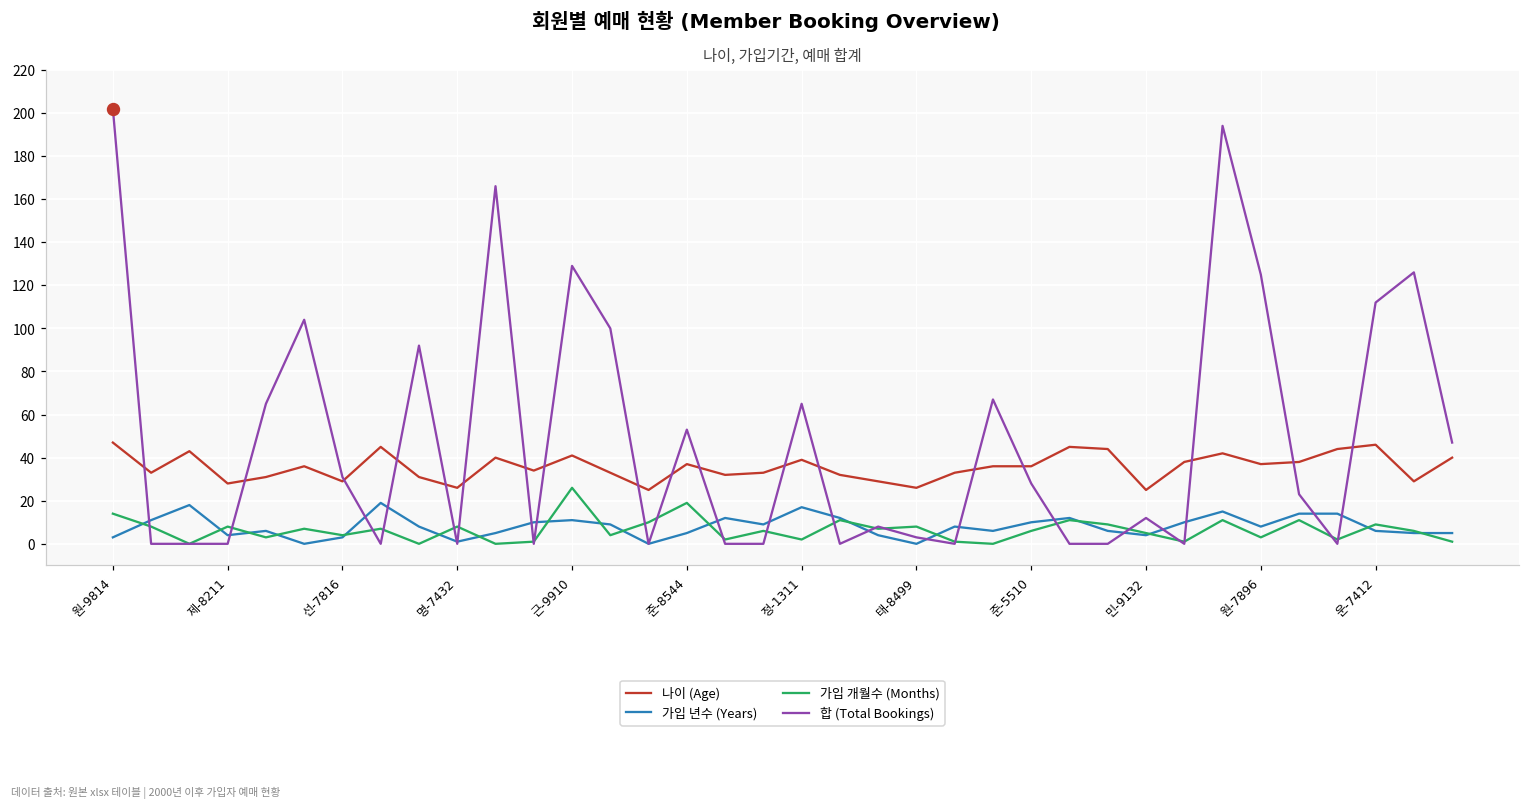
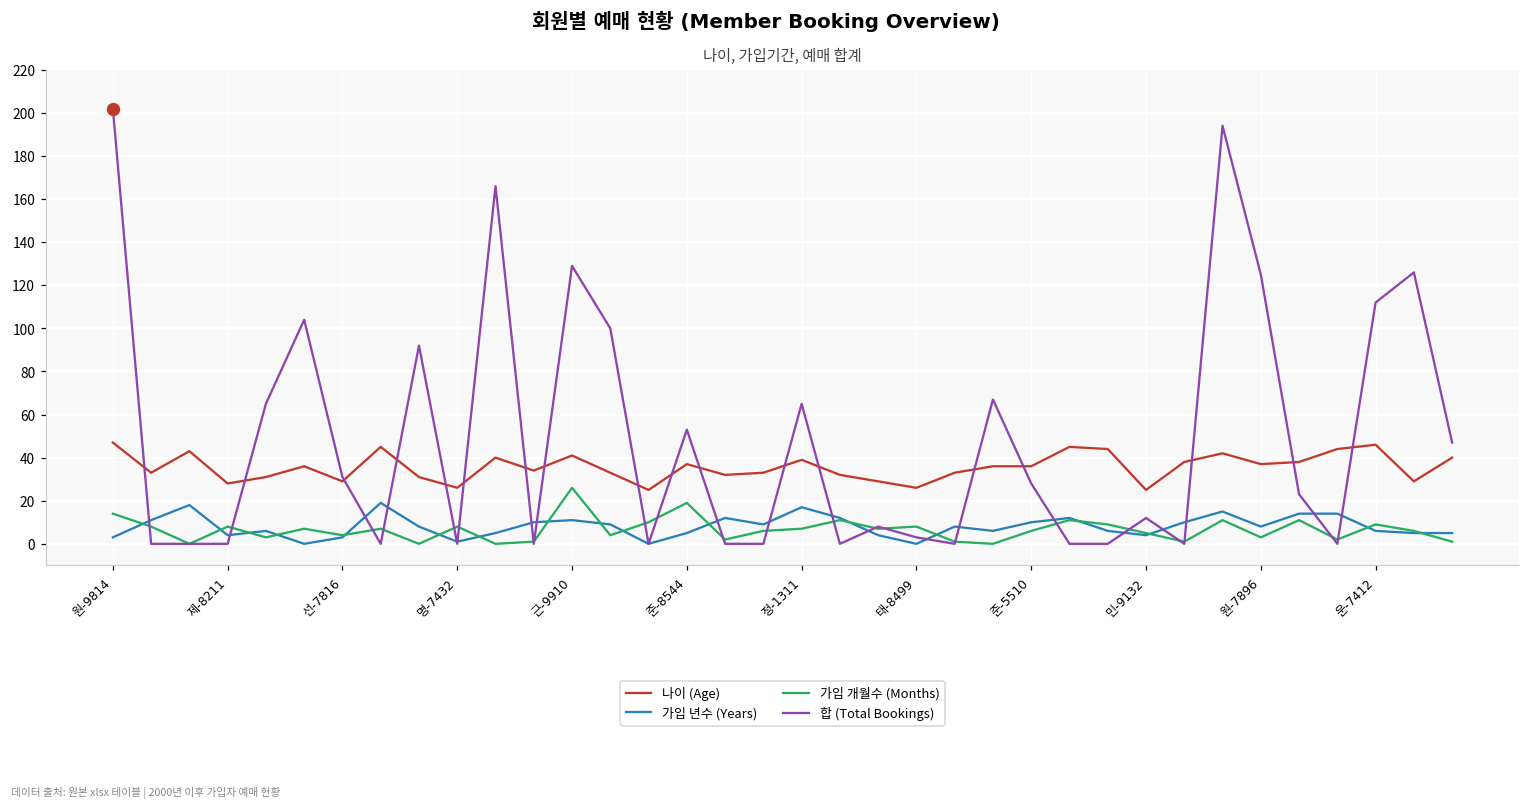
  {
    "가입 년수 (Years)": {
      "원-9814": 3,
      "제-8211": 4,
      "근-9910": 11,
      "준-8544": 5,
      "정-1311": 17,
      "태-8499": 0,
      "준-5510": 10,
      "원-7896": 8,
      "운-7412": 6
    },
    "가입 개월수 (Months)": {
      "원-9814": 14,
      "제-8211": 8,
      "명-7432": 8,
      "근-9910": 26,
      "준-8544": 19,
-     "정-1311": 2,
+     "정-1311": 7,
      "태-8499": 8,
      "준-5510": 6,
      "원-7896": 3,
      "운-7412": 9
    },
    "합 (Total Bookings)": {
      "제-8211": 0,
      "선-7816": 31,
      "근-9910": 129,
      "준-8544": 53,
      "정-1311": 65,
      "태-8499": 3,
      "준-5510": 28,
      "민-9132": 12,
      "원-7896": 125,
      "운-7412": 112
    }
  }
